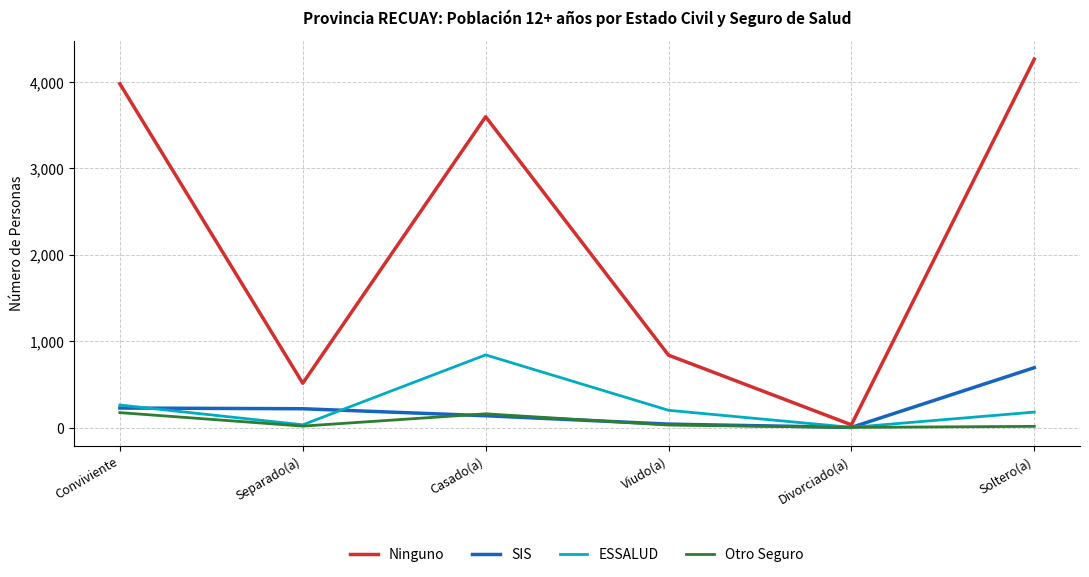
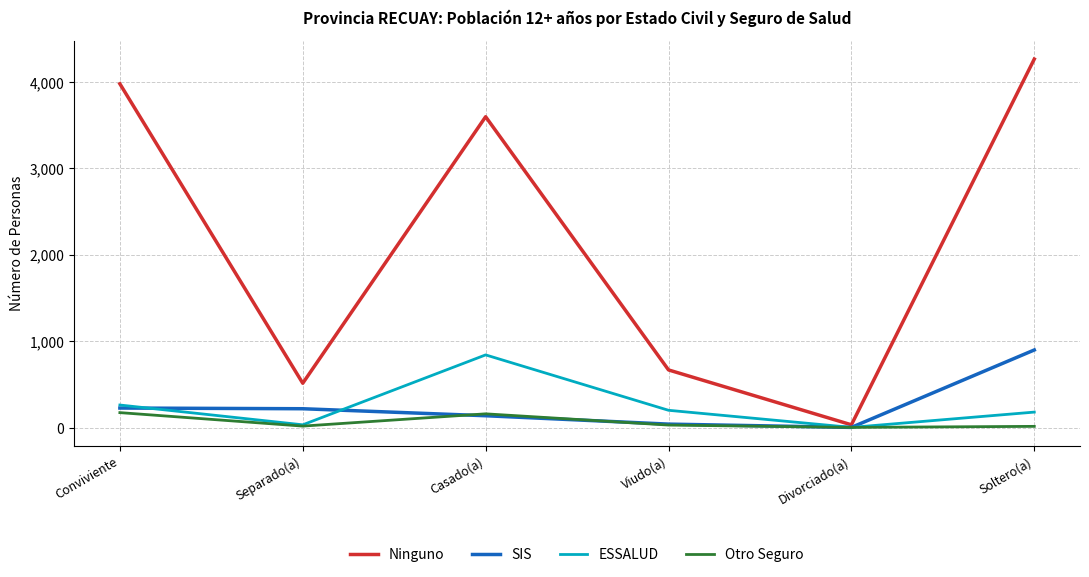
  {
    "Ninguno": {
      "Conviviente": "4,000",
      "Separado(a)": "500",
      "Casado(a)": "3,600",
-     "Viudo(a)": "800",
+     "Viudo(a)": "700",
      "Divorciado(a)": "0",
      "Soltero(a)": "4,300"
    },
    "SIS": {
      "Conviviente": "200",
      "Separado(a)": "200",
-     "Soltero(a)": "700"
+     "Soltero(a)": "900"
    },
    "ESSALUD": {
      "Conviviente": "300",
      "Casado(a)": "800",
      "Viudo(a)": "200",
      "Soltero(a)": "200"
    },
    "Otro Seguro": {
      "Conviviente": "200",
      "Soltero(a)": "0"
    }
  }
